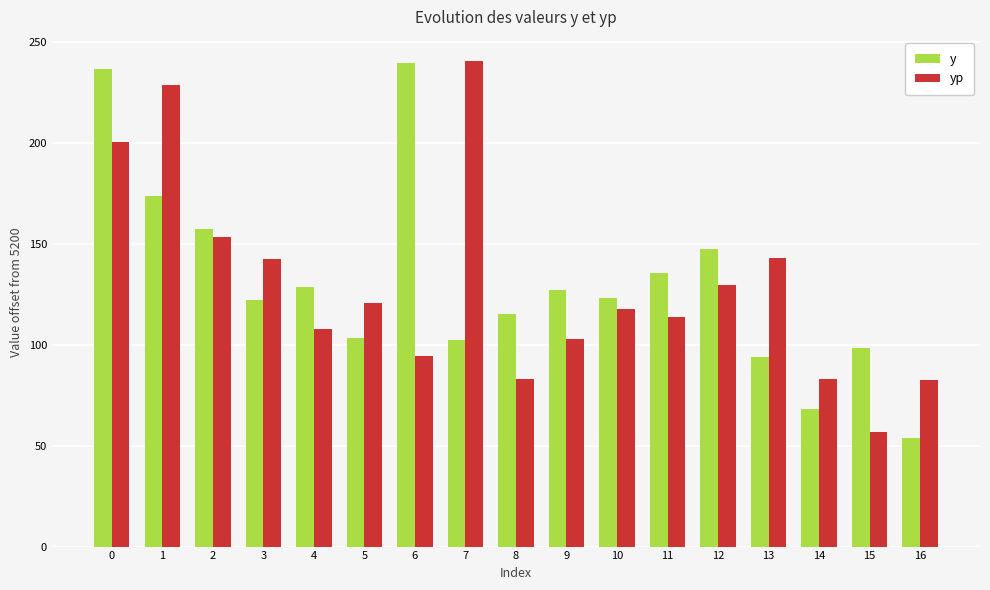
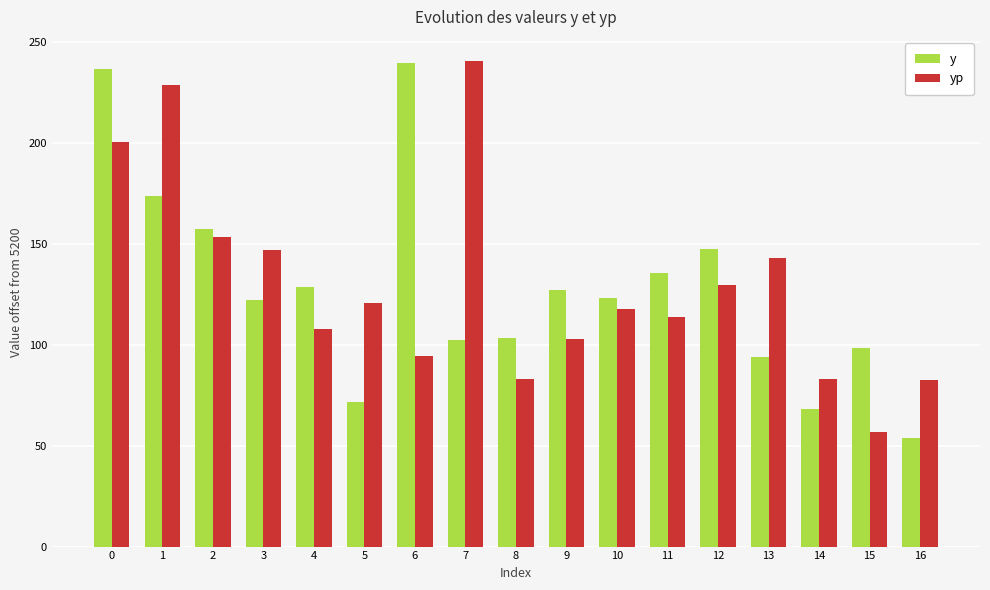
  {
    "y": {
      "0": 237,
      "1": 174,
      "2": 157,
      "3": 122,
      "4": 129,
-     "5": 103,
+     "5": 71,
      "6": 239,
      "7": 102,
-     "8": 115,
+     "8": 103,
      "9": 127,
      "10": 123,
      "11": 135,
      "12": 147,
      "13": 94,
      "14": 68,
      "15": 98,
      "16": 54
    },
    "yp": {
      "0": 200,
      "1": 229,
      "2": 153,
-     "3": 142,
+     "3": 147,
      "4": 108,
      "5": 121,
      "6": 94,
      "7": 240,
      "8": 83,
      "9": 103,
      "10": 117,
      "11": 114,
      "12": 130,
      "13": 143,
      "14": 83,
      "15": 57,
      "16": 82
    }
  }
